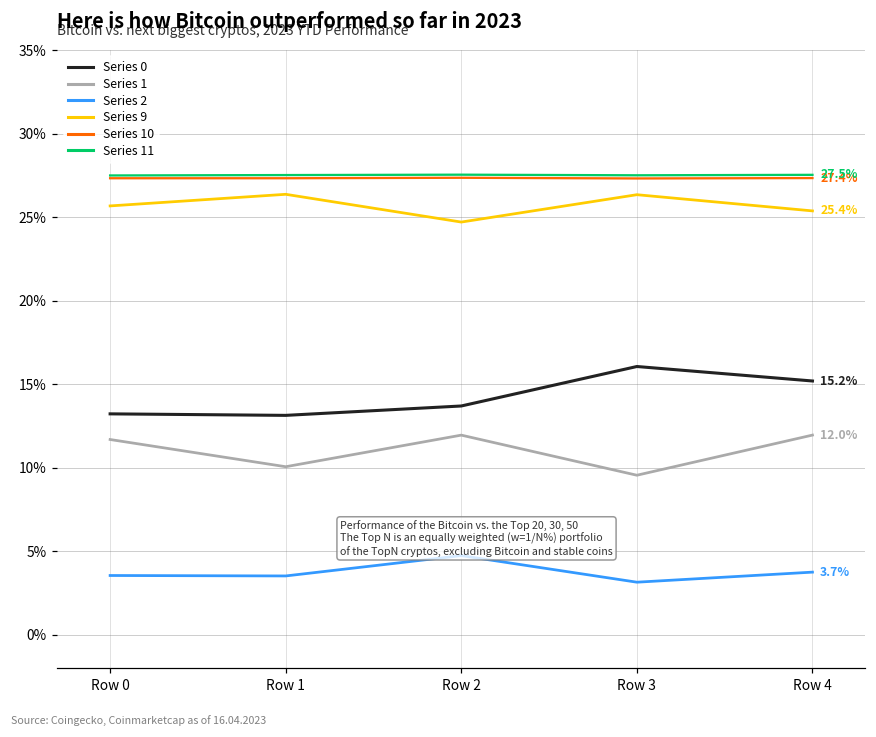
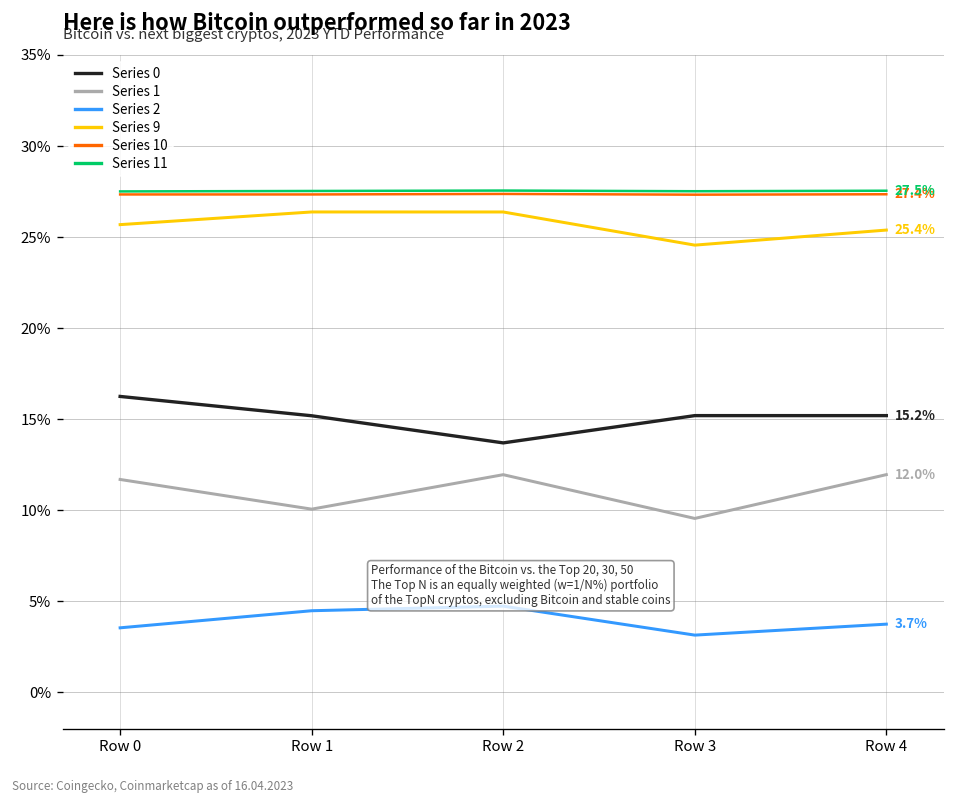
  {
    "Series 0": {
-     "Row 0": "13.2%",
-     "Row 1": "13.1%",
+     "Row 0": "16.2%",
+     "Row 1": "15.2%",
      "Row 2": "13.7%",
-     "Row 3": "16.1%"
+     "Row 3": "15.2%"
    },
    "Series 1": {
      "Row 4": "12.0%"
    },
    "Series 2": {
      "Row 0": "3.5%",
-     "Row 1": "3.5%",
+     "Row 1": "4.5%",
      "Row 3": "3.1%"
    },
    "Series 9": {
      "Row 0": "25.7%",
      "Row 1": "26.4%",
-     "Row 2": "24.7%",
-     "Row 3": "26.4%"
+     "Row 2": "26.4%",
+     "Row 3": "24.6%"
    },
    "Series 10": {
      "Row 0": "27.3%",
      "Row 1": "27.3%",
      "Row 2": "27.4%",
      "Row 3": "27.3%"
    },
    "Series 11": {
      "Row 0": "27.5%",
      "Row 1": "27.5%",
      "Row 2": "27.6%",
      "Row 3": "27.5%"
    }
  }
